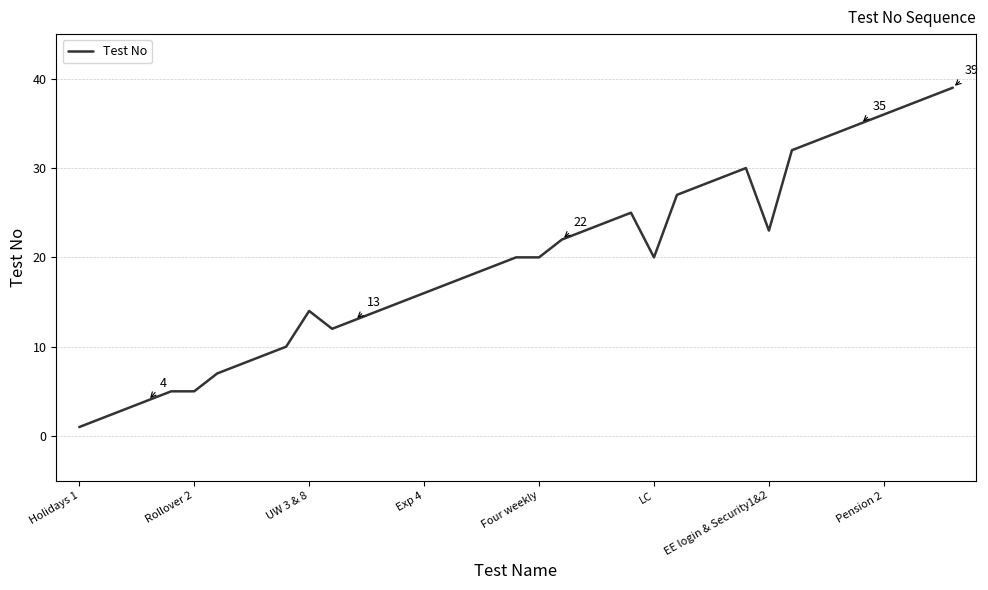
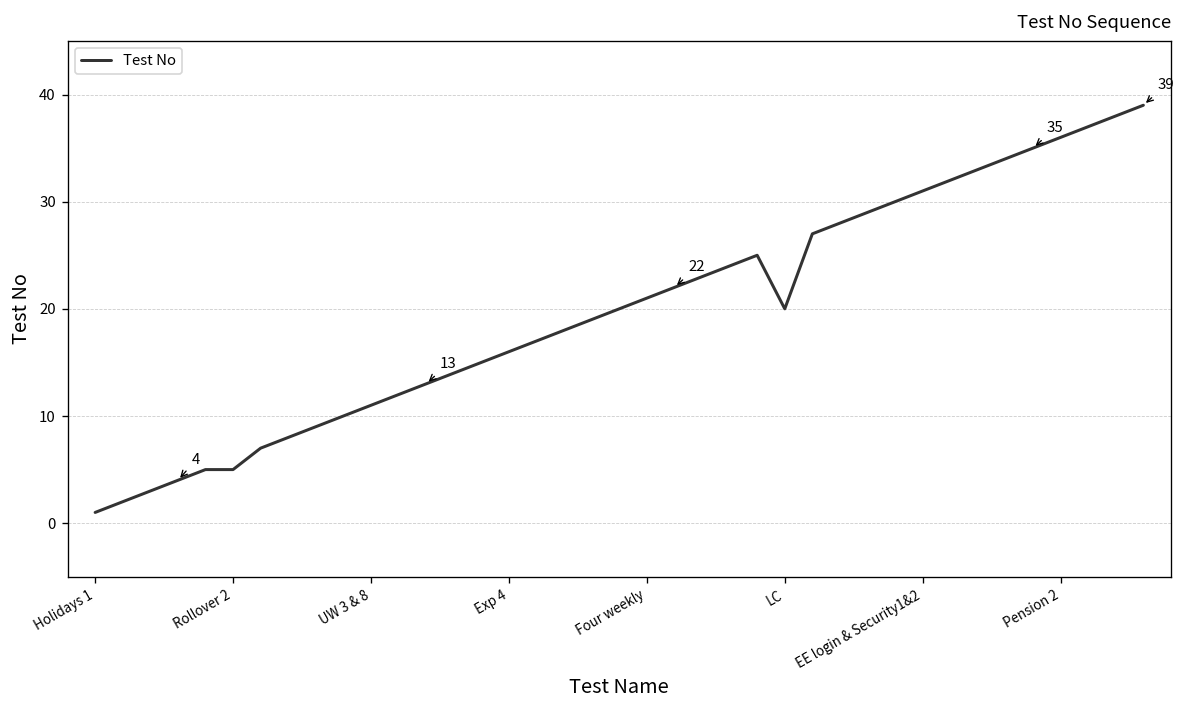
  {
    "Holidays 1": 1,
    "Rollover 2": 5,
-   "UW 3 & 8": 14,
+   "UW 3 & 8": 11,
    "Exp 4": 16,
-   "Four weekly": 20,
+   "Four weekly": 21,
    "LC": 20,
-   "EE login & Security1&2": 23
+   "EE login & Security1&2": 31
  }
